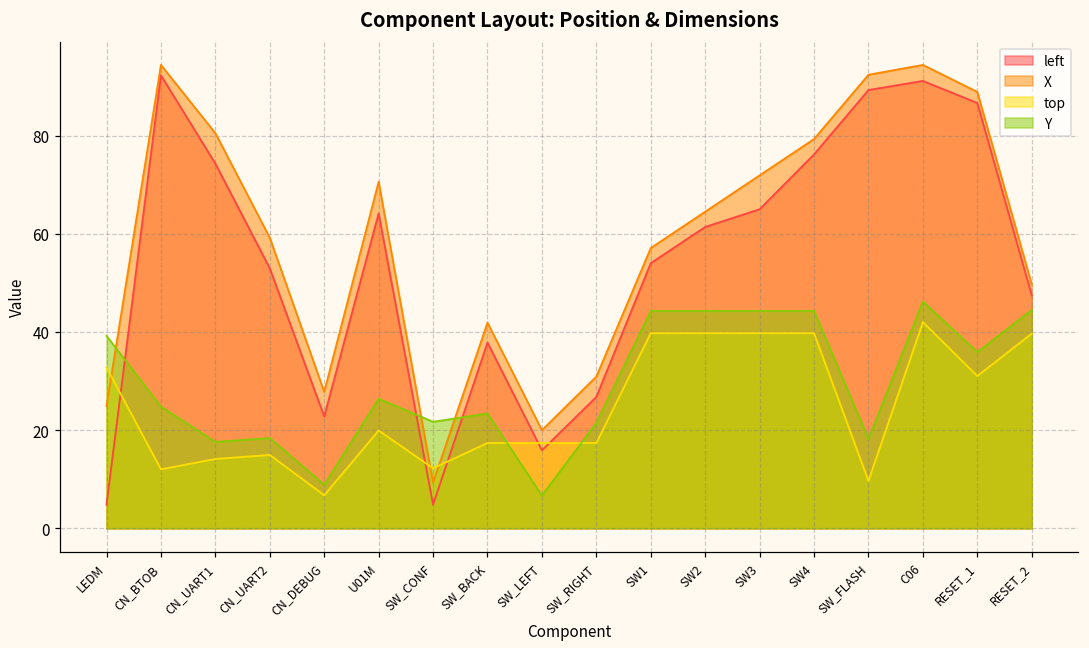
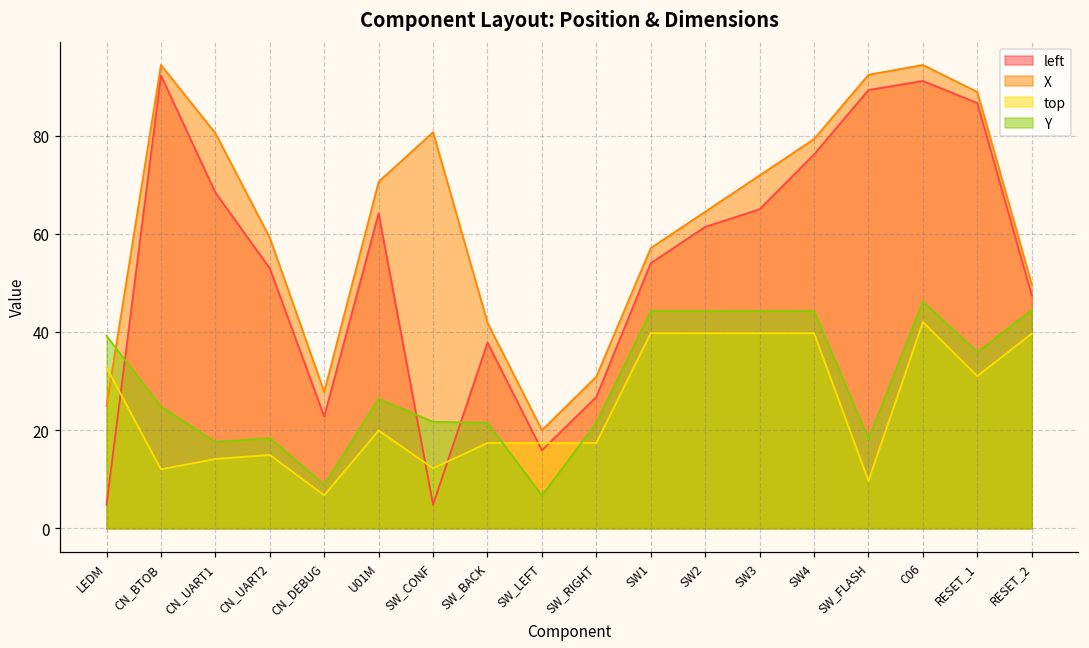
  {
    "left": {
      "LEDM": 5,
      "CN_BTOB": 92,
-     "CN_UART1": 74,
+     "CN_UART1": 68,
      "CN_UART2": 53,
      "CN_DEBUG": 23,
      "U01M": 64,
      "SW_CONF": 5,
      "SW_BACK": 38,
      "SW_LEFT": 16,
      "SW_RIGHT": 27,
      "SW1": 54,
      "SW2": 61,
      "SW3": 65,
      "SW4": 76,
      "SW_FLASH": 89,
      "C06": 91,
      "RESET_1": 87,
      "RESET_2": 47
    },
    "X": {
      "LEDM": 25,
      "CN_BTOB": 94,
      "CN_UART1": 81,
      "CN_UART2": 59,
      "CN_DEBUG": 28,
      "U01M": 71,
-     "SW_CONF": 9,
+     "SW_CONF": 81,
      "SW_BACK": 42,
      "SW_LEFT": 20,
      "SW_RIGHT": 31,
      "SW1": 57,
      "SW2": 65,
      "SW3": 72,
      "SW4": 79,
      "SW_FLASH": 92,
      "C06": 94,
      "RESET_1": 89,
      "RESET_2": 50
    },
    "top": {
      "LEDM": 33,
      "CN_BTOB": 12,
      "CN_UART1": 14,
      "CN_UART2": 15,
      "CN_DEBUG": 7,
      "U01M": 20,
      "SW_CONF": 12,
      "SW_BACK": 17,
      "SW_LEFT": 17,
      "SW_RIGHT": 17,
      "SW1": 40,
      "SW2": 40,
      "SW3": 40,
      "SW4": 40,
      "SW_FLASH": 10,
      "C06": 42,
      "RESET_1": 31,
      "RESET_2": 40
    },
    "Y": {
      "LEDM": 39,
      "CN_BTOB": 25,
      "CN_UART1": 18,
      "CN_UART2": 18,
      "CN_DEBUG": 9,
      "U01M": 26,
      "SW_CONF": 22,
-     "SW_BACK": 23,
+     "SW_BACK": 22,
      "SW_LEFT": 7,
      "SW_RIGHT": 22,
      "SW1": 44,
      "SW2": 44,
      "SW3": 44,
      "SW4": 44,
      "SW_FLASH": 18,
      "C06": 46,
      "RESET_1": 36,
      "RESET_2": 45
    }
  }
